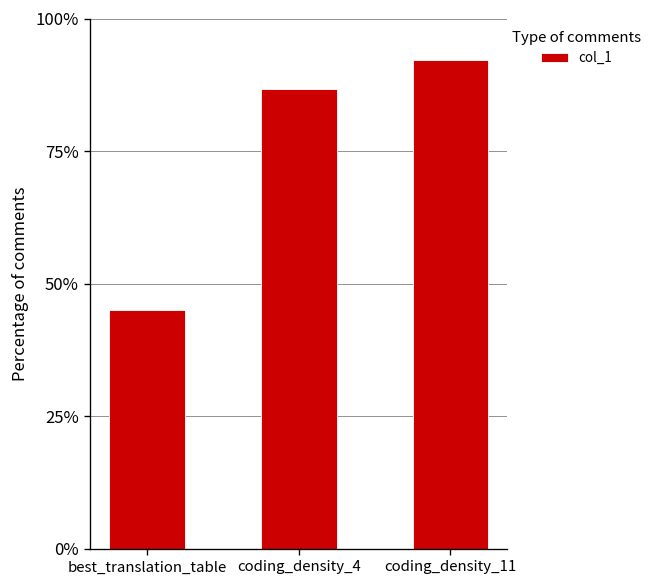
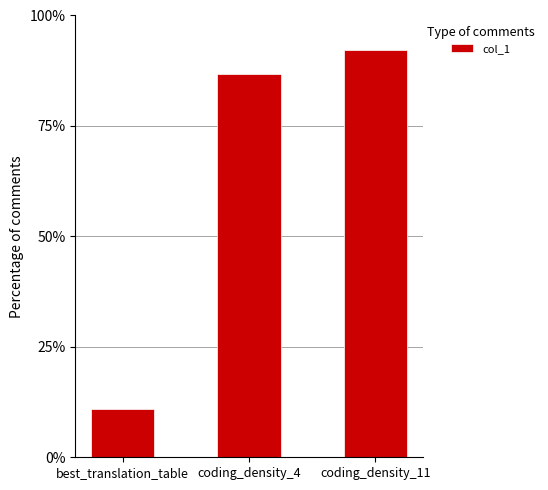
  {
-   "best_translation_table": "45%",
+   "best_translation_table": "11%",
    "coding_density_4": "87%",
    "coding_density_11": "92%"
  }
